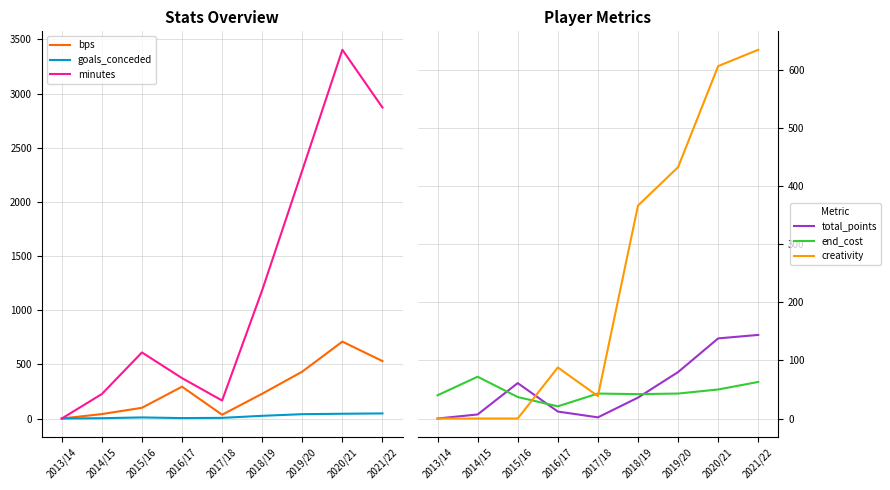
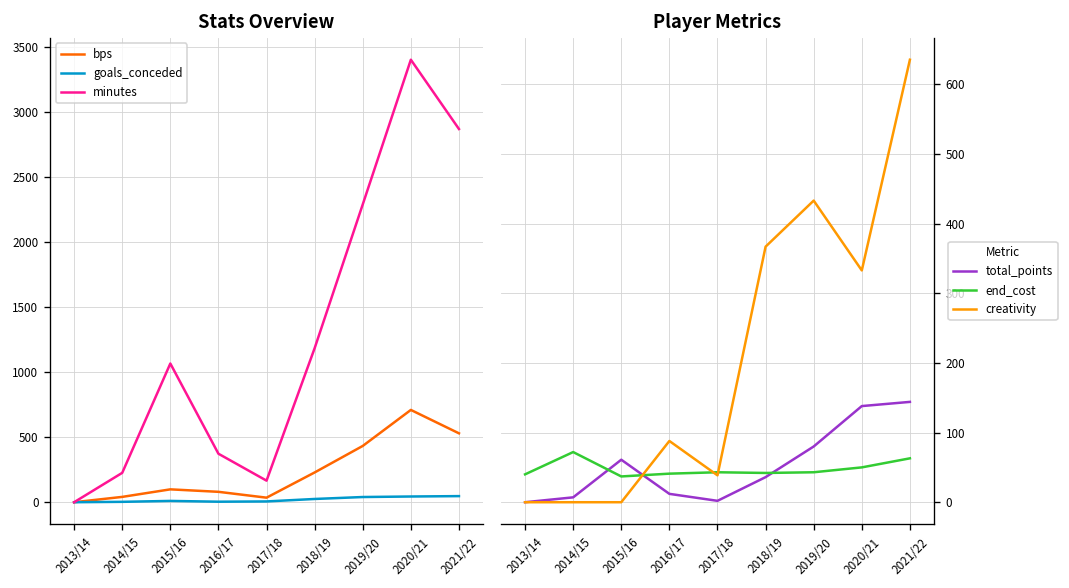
  {
    "Stats Overview": {
      "bps": {
        "2014/15": 40,
        "2015/16": 100,
-       "2016/17": 290,
+       "2016/17": 80,
        "2017/18": 40,
        "2018/19": 230,
        "2019/20": 430,
        "2020/21": 710,
        "2021/22": 530
      },
      "goals_conceded": {
        "2014/15": 0,
        "2015/16": 10,
        "2016/17": 0,
        "2017/18": 10,
        "2018/19": 30,
        "2019/20": 40,
        "2020/21": 40,
        "2021/22": 50
      },
      "minutes": {
        "2014/15": 230,
-       "2015/16": 610,
+       "2015/16": 1070,
        "2016/17": 370,
        "2017/18": 170,
        "2018/19": 1190,
        "2019/20": 2290,
        "2020/21": 3400,
        "2021/22": 2870
      }
    },
    "Player Metrics": {
      "total_points": {
        "2014/15": 10,
        "2015/16": 60,
        "2016/17": 10,
        "2017/18": 0,
        "2018/19": 40,
        "2019/20": 80,
        "2020/21": 140,
        "2021/22": 140
      },
      "end_cost": {
        "2013/14": 40,
        "2014/15": 70,
        "2015/16": 40,
-       "2016/17": 20,
+       "2016/17": 40,
        "2018/19": 40,
        "2019/20": 40,
        "2020/21": 50,
        "2021/22": 60
      },
      "creativity": {
        "2014/15": 0,
        "2015/16": 0,
        "2016/17": 90,
        "2018/19": 370,
        "2019/20": 430,
-       "2020/21": 610,
+       "2020/21": 330,
        "2021/22": 640
      }
    }
  }
